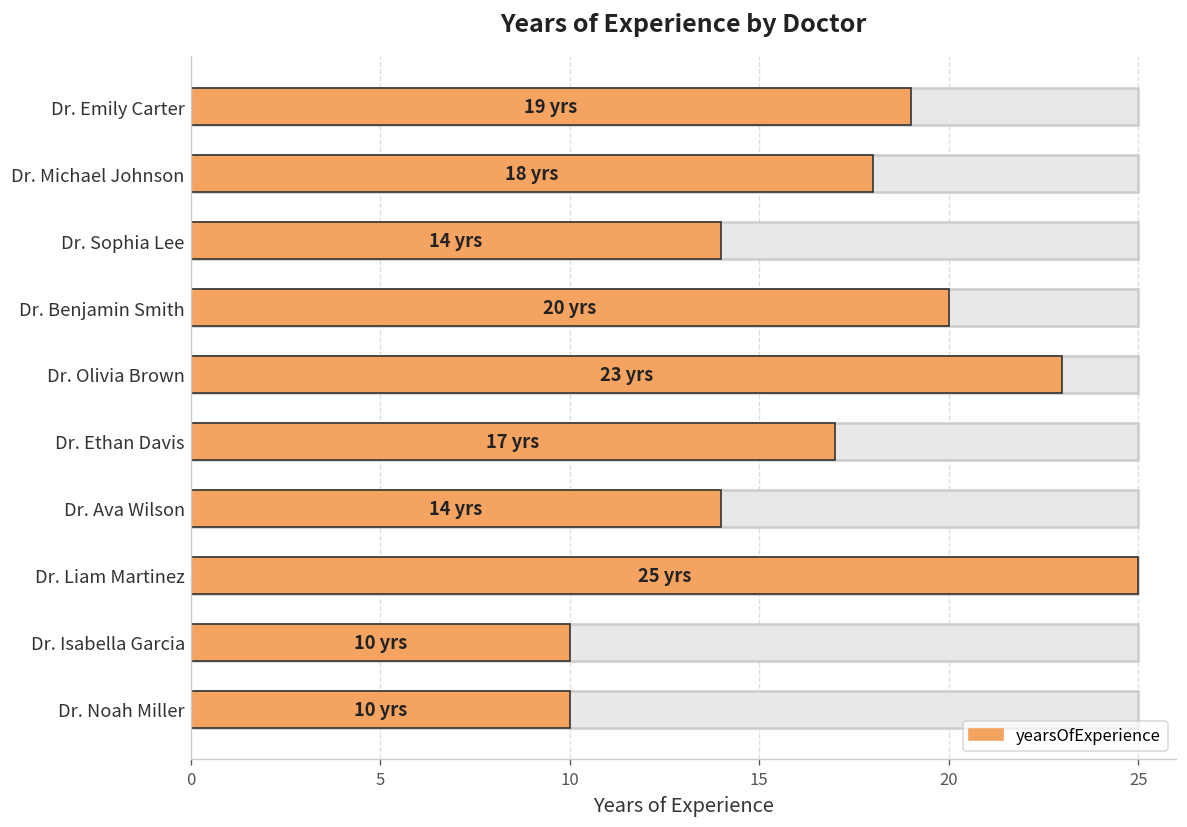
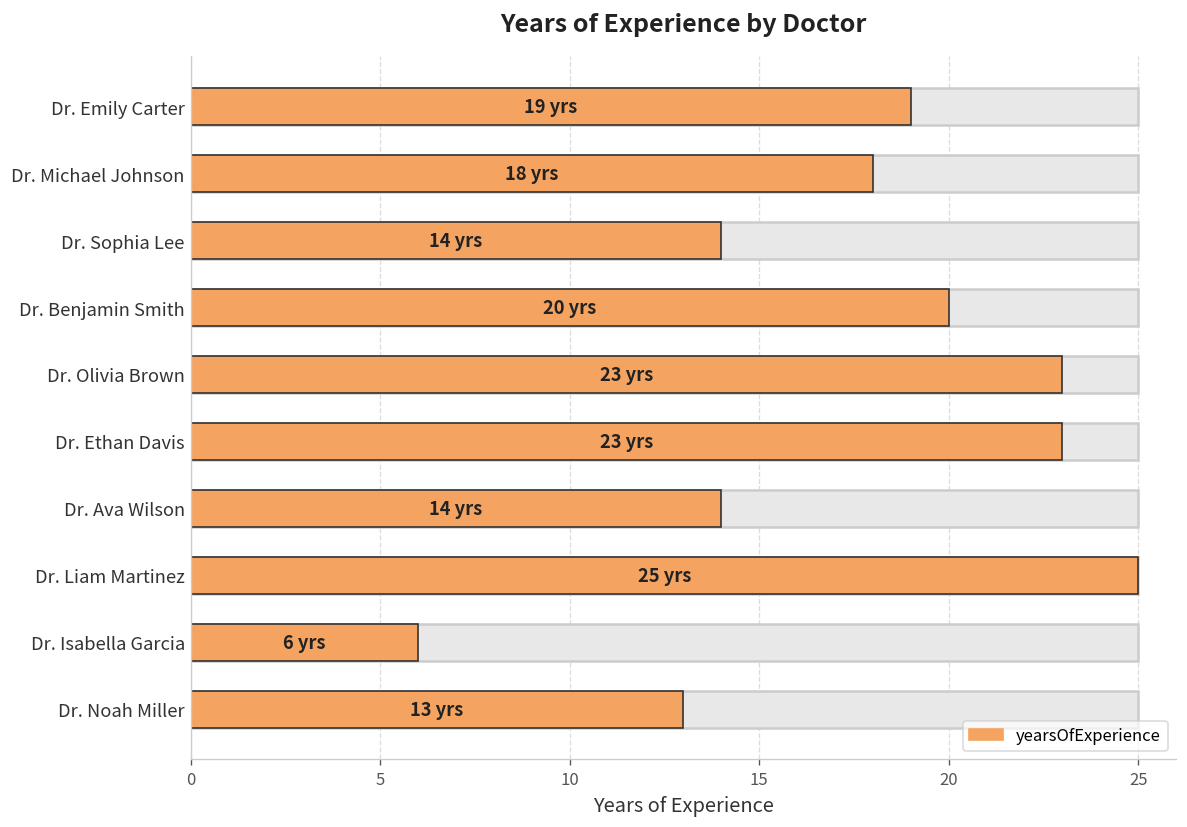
  {
    "yearsOfExperience": {
-     "Dr. Ethan Davis": 17,
+     "Dr. Ethan Davis": 23,
      "Dr. Liam Martinez": 25,
-     "Dr. Isabella Garcia": 10,
-     "Dr. Noah Miller": 10
+     "Dr. Isabella Garcia": 6,
+     "Dr. Noah Miller": 13
    }
  }
